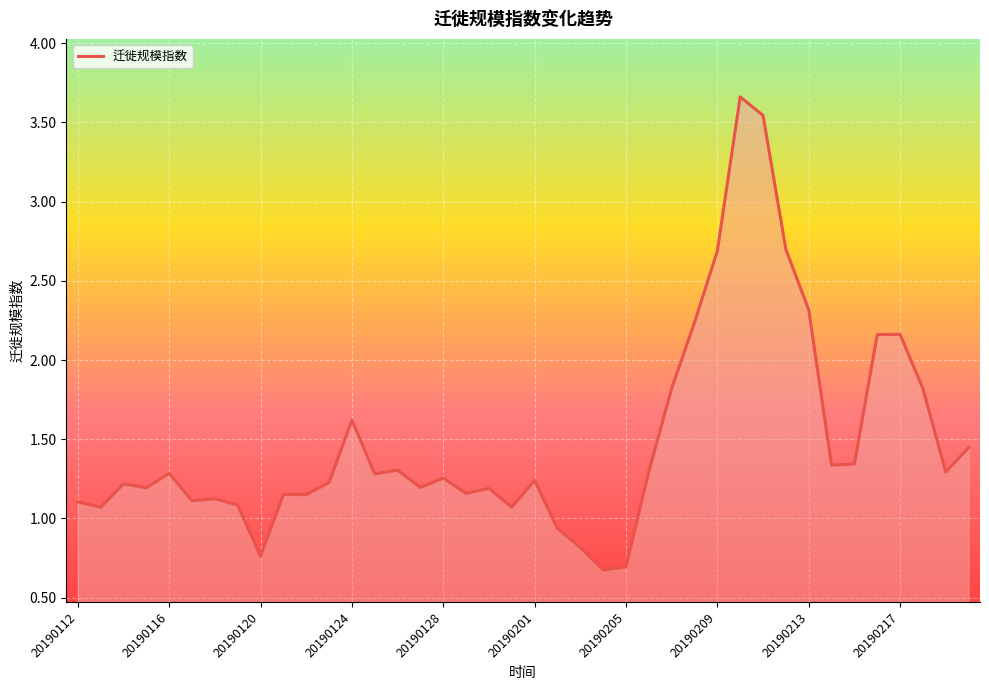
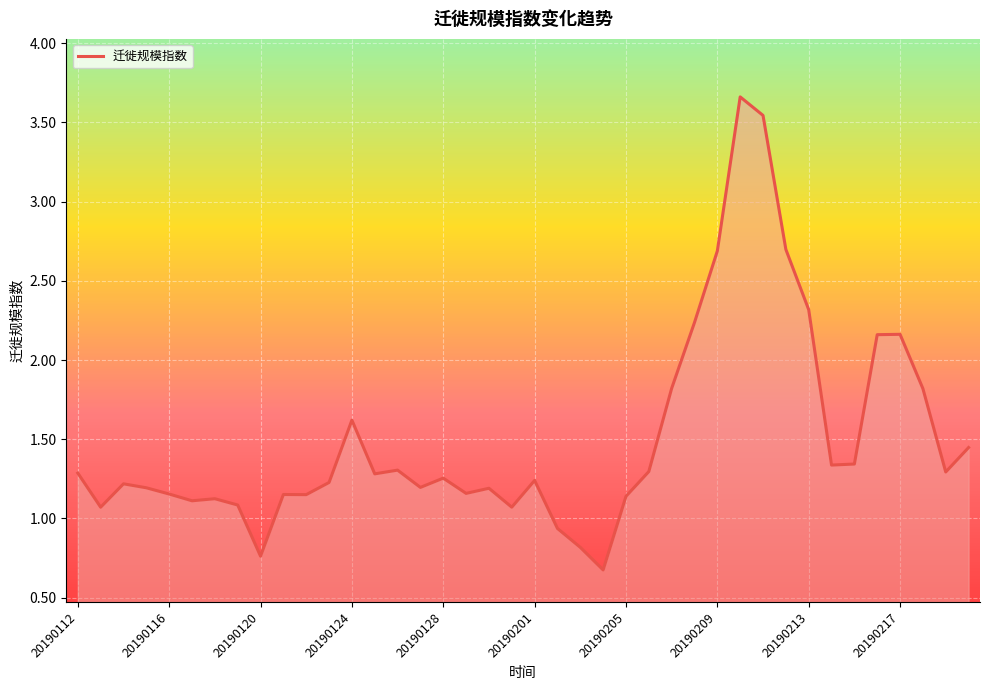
  {
-   "20190112": 1.10,
-   "20190116": 1.28,
+   "20190112": 1.29,
+   "20190116": 1.15,
    "20190120": 0.76,
    "20190124": 1.62,
    "20190128": 1.25,
    "20190201": 1.24,
-   "20190205": 0.69,
+   "20190205": 1.14,
    "20190209": 2.69,
    "20190213": 2.32,
    "20190217": 2.16
  }
